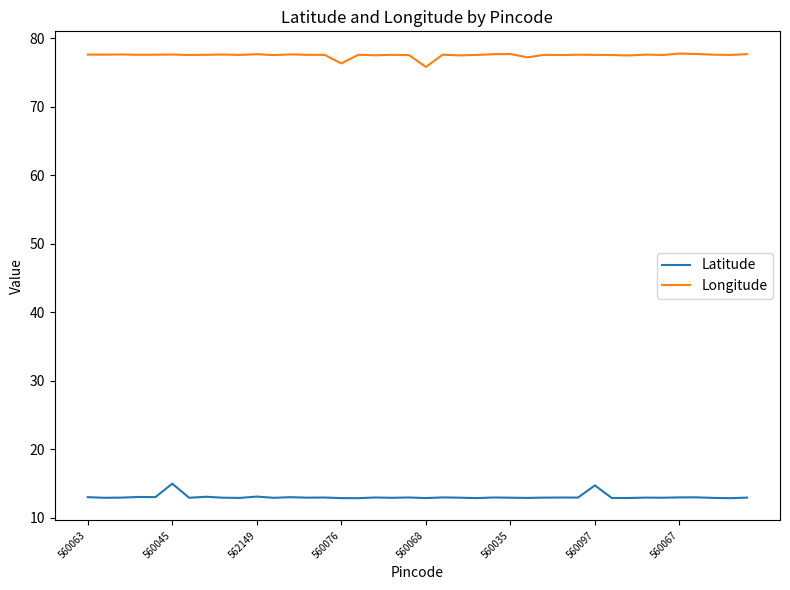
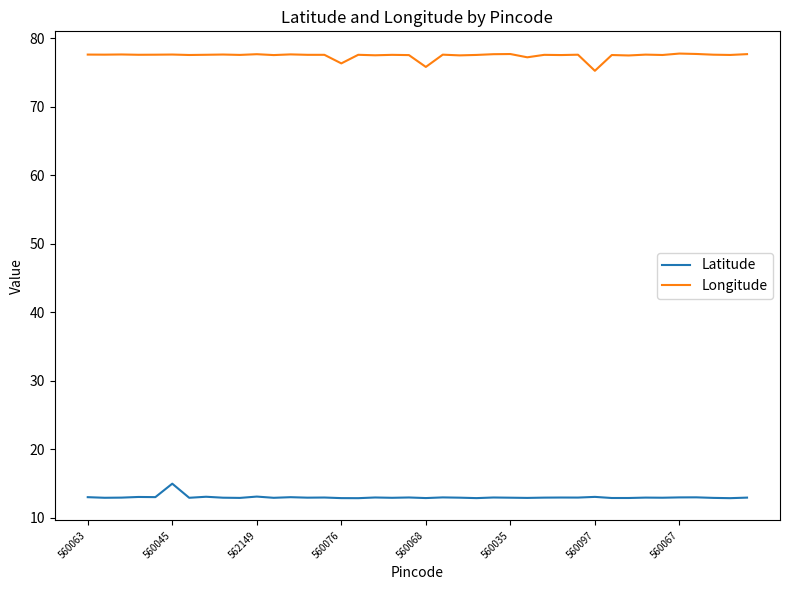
  {
    "Latitude": {
      "560063": 13,
      "560045": 15,
      "562149": 13,
      "560076": 13,
      "560068": 13,
      "560035": 13,
-     "560097": 15,
+     "560097": 13,
      "560067": 13
    },
    "Longitude": {
      "560063": 78,
      "560045": 78,
      "562149": 78,
      "560076": 76,
      "560068": 76,
      "560035": 78,
-     "560097": 78,
+     "560097": 75,
      "560067": 78
    }
  }
